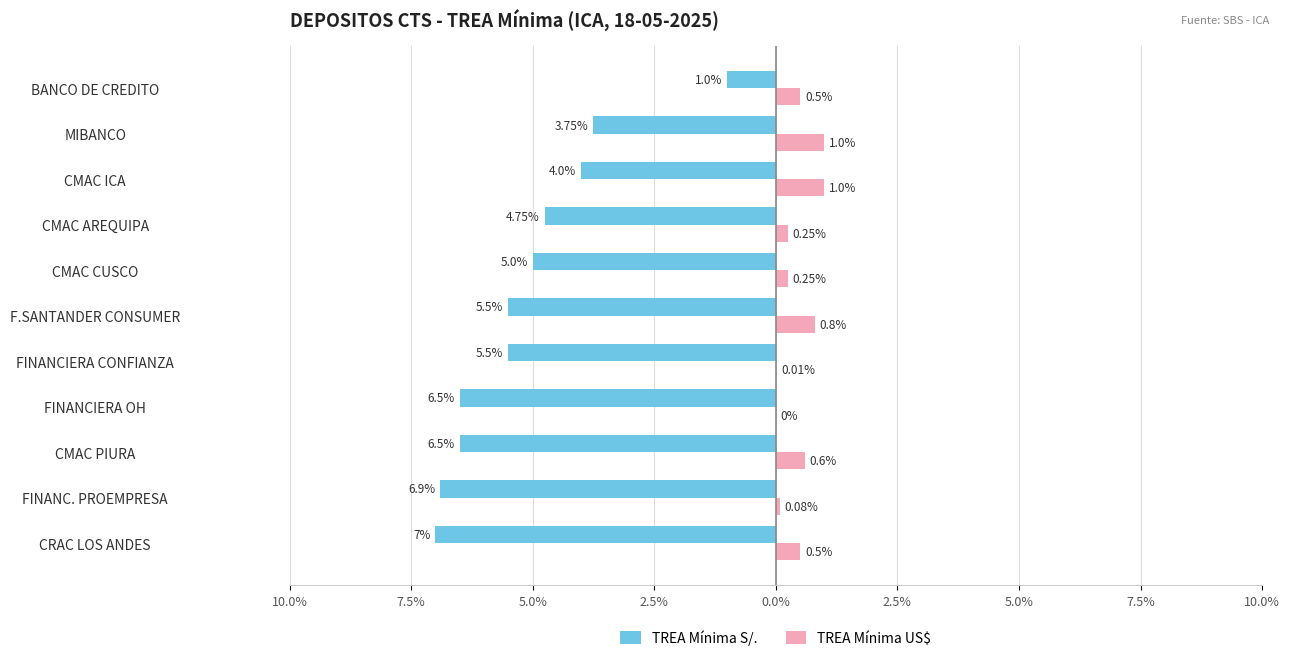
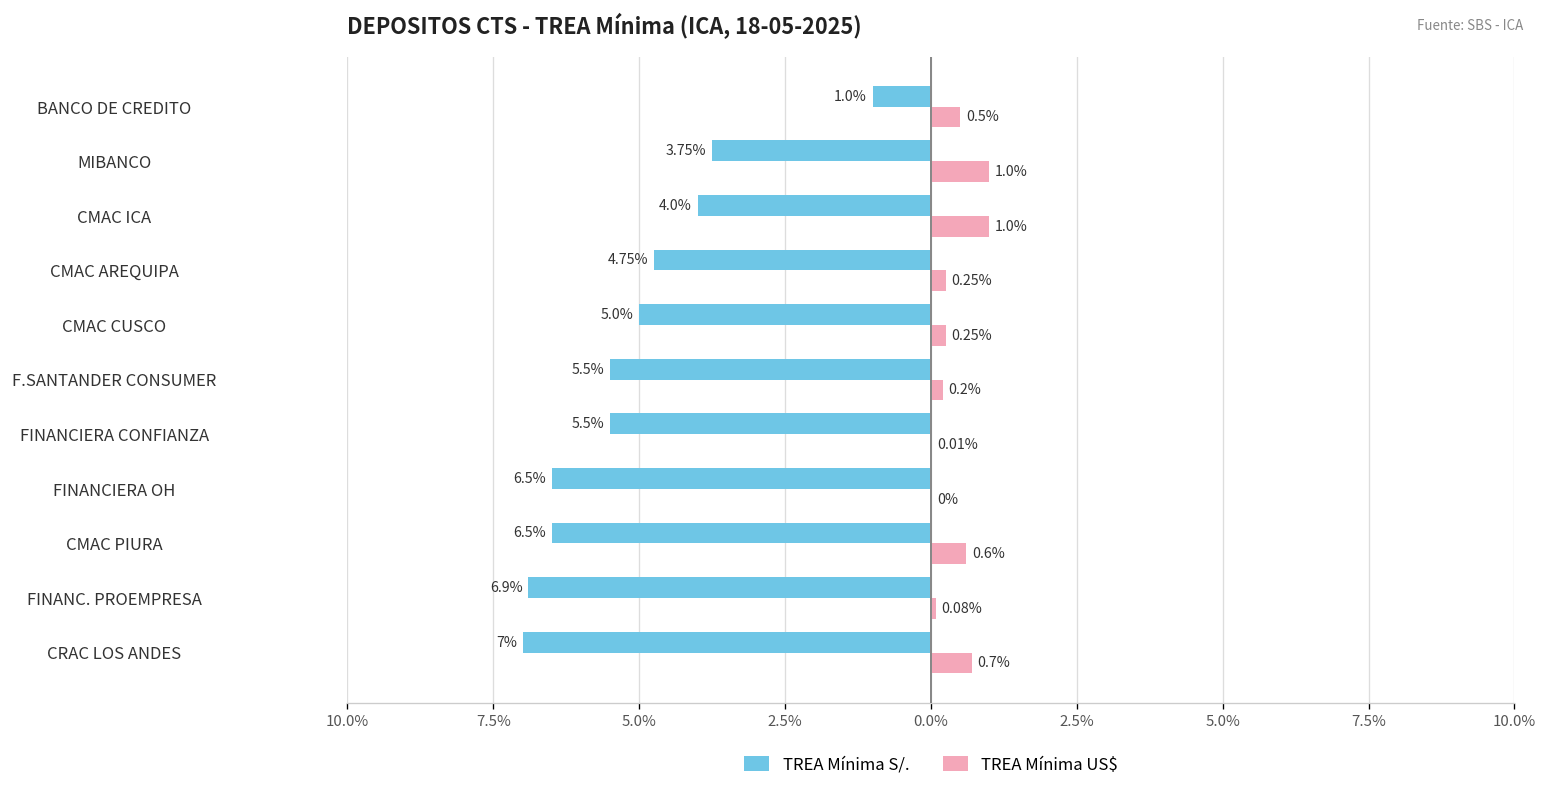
  {
    "TREA Mínima US$": {
      "BANCO DE CREDITO": "0.5%",
      "MIBANCO": "1.0%",
      "CMAC ICA": "1.0%",
      "CMAC AREQUIPA": "0.25%",
      "CMAC CUSCO": "0.25%",
-     "F.SANTANDER CONSUMER": "0.8%",
+     "F.SANTANDER CONSUMER": "0.2%",
      "FINANCIERA CONFIANZA": "0.01%",
      "FINANCIERA OH": "0%",
      "CMAC PIURA": "0.6%",
      "FINANC. PROEMPRESA": "0.08%",
-     "CRAC LOS ANDES": "0.5%"
+     "CRAC LOS ANDES": "0.7%"
    }
  }
